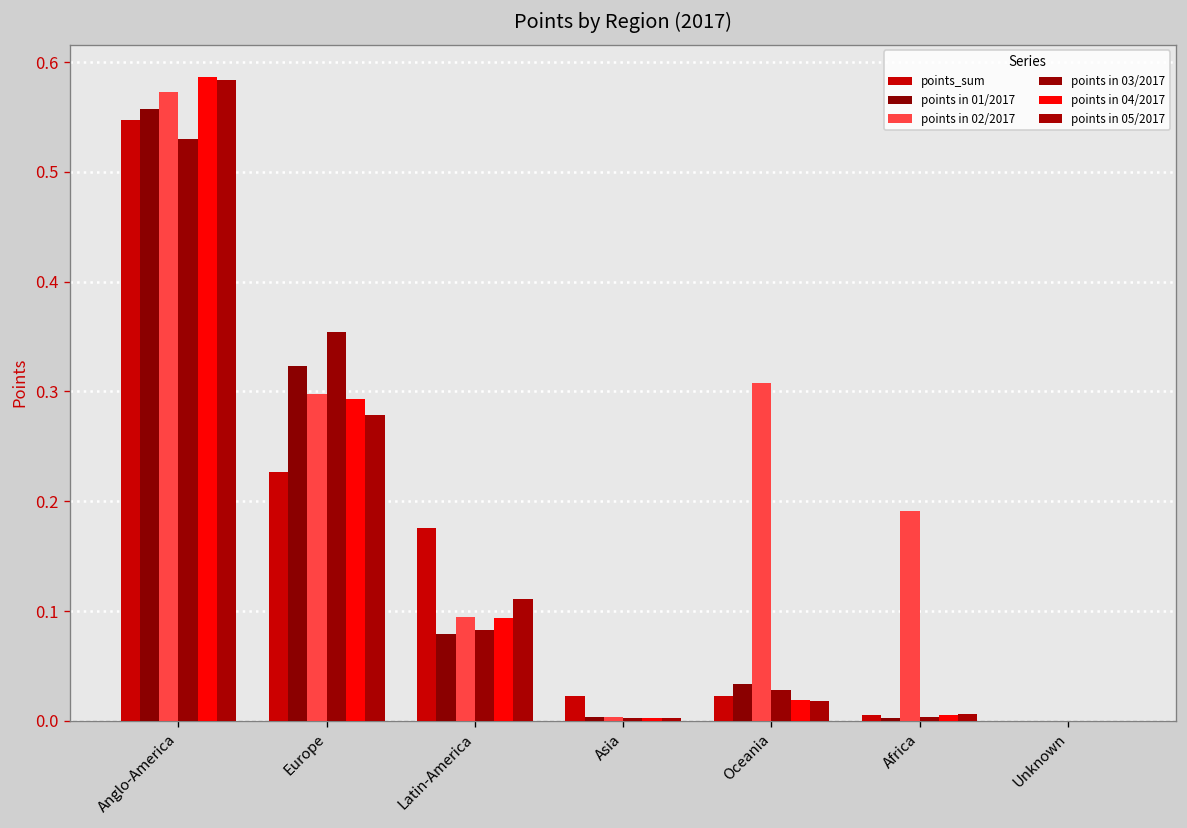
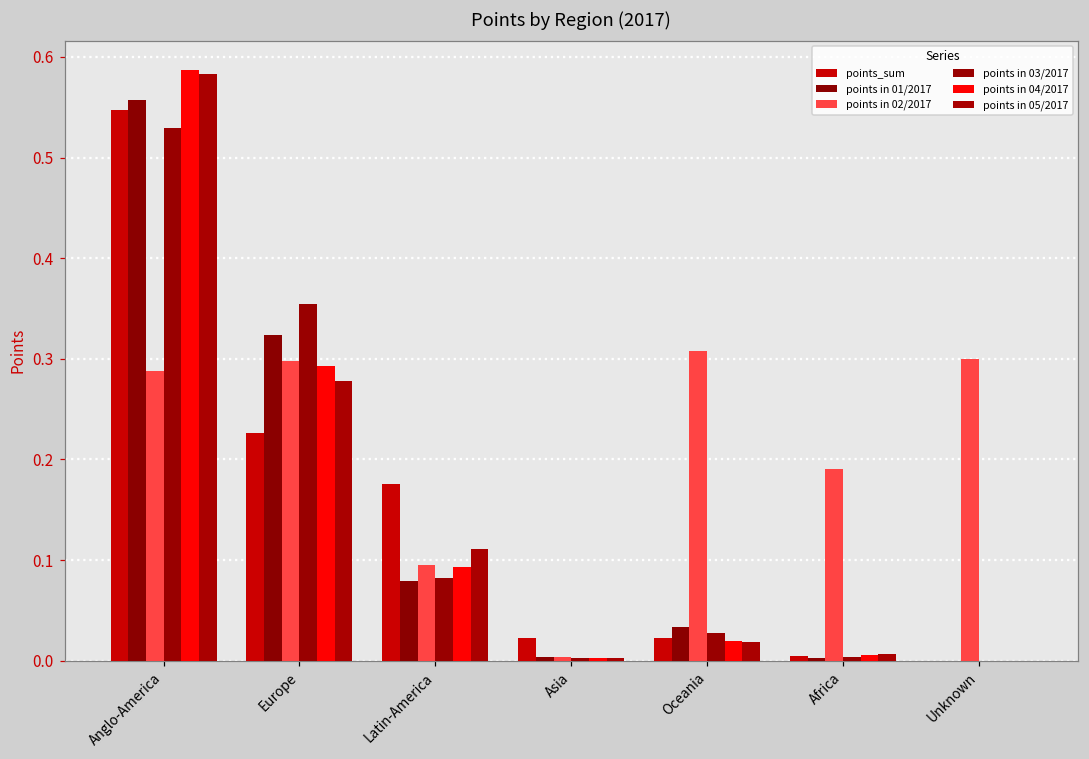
  {
    "points in 02/2017": {
-     "Anglo-America": 0.57,
+     "Anglo-America": 0.29,
      "Europe": 0.30,
      "Latin-America": 0.09,
      "Asia": 0.00,
      "Oceania": 0.31,
      "Africa": 0.19,
-     "Unknown": 0.0
+     "Unknown": 0.3
    }
  }
